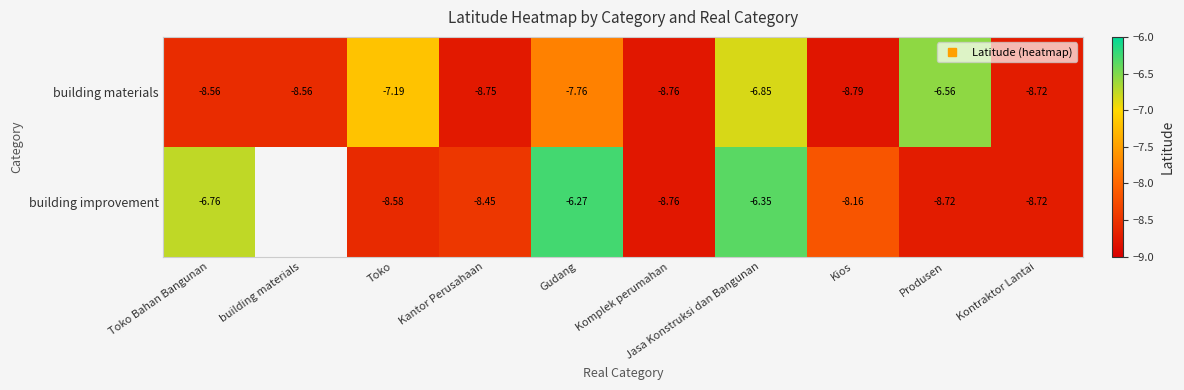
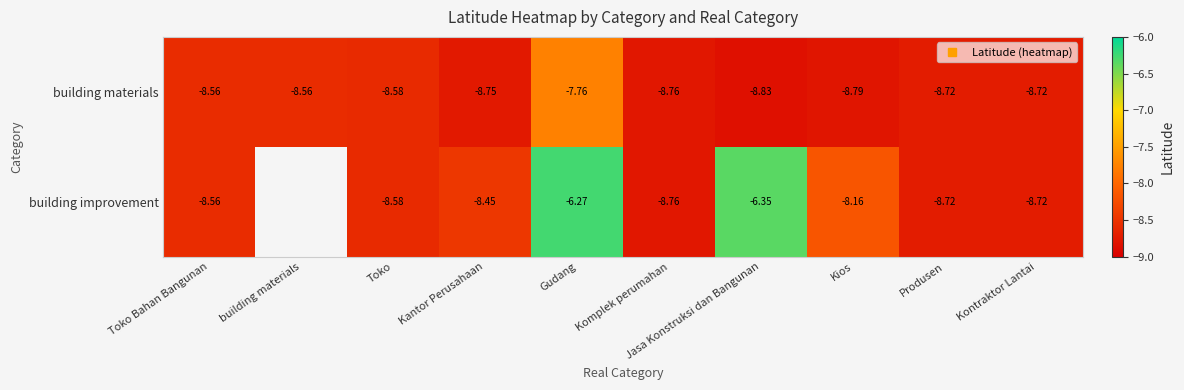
  {
    "building materials": {
      "Toko Bahan Bangunan": -8.56,
      "building materials": -8.56,
-     "Toko": -7.19,
+     "Toko": -8.58,
      "Kantor Perusahaan": -8.75,
      "Gudang": -7.76,
      "Komplek perumahan": -8.76,
-     "Jasa Konstruksi dan Bangunan": -6.85,
+     "Jasa Konstruksi dan Bangunan": -8.83,
      "Kios": -8.79,
-     "Produsen": -6.56,
+     "Produsen": -8.72,
      "Kontraktor Lantai": -8.72
    },
    "building improvement": {
-     "Toko Bahan Bangunan": -6.76,
+     "Toko Bahan Bangunan": -8.56,
      "Toko": -8.58,
      "Kantor Perusahaan": -8.45,
      "Gudang": -6.27,
      "Komplek perumahan": -8.76,
      "Jasa Konstruksi dan Bangunan": -6.35,
      "Kios": -8.16,
      "Produsen": -8.72,
      "Kontraktor Lantai": -8.72
    }
  }
